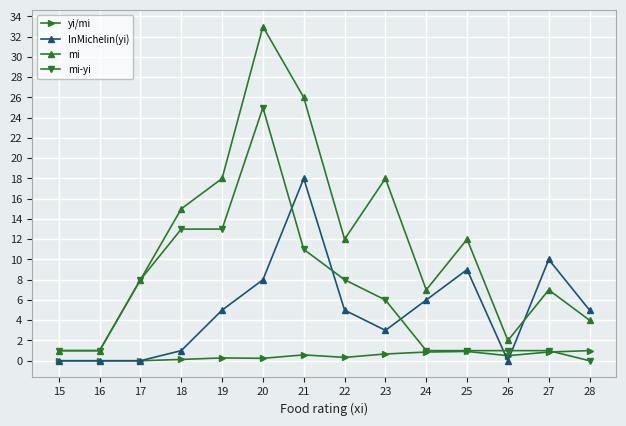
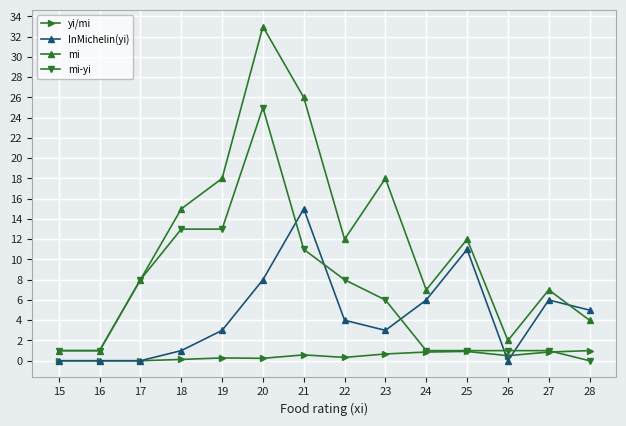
  {
    "InMichelin(yi)": {
      "18": 1,
-     "19": 5,
+     "19": 3,
      "20": 8,
-     "21": 18,
-     "22": 5,
+     "21": 15,
+     "22": 4,
      "23": 3,
      "24": 6,
-     "25": 9,
+     "25": 11,
      "26": 0,
-     "27": 10,
+     "27": 6,
      "28": 5
    }
  }
